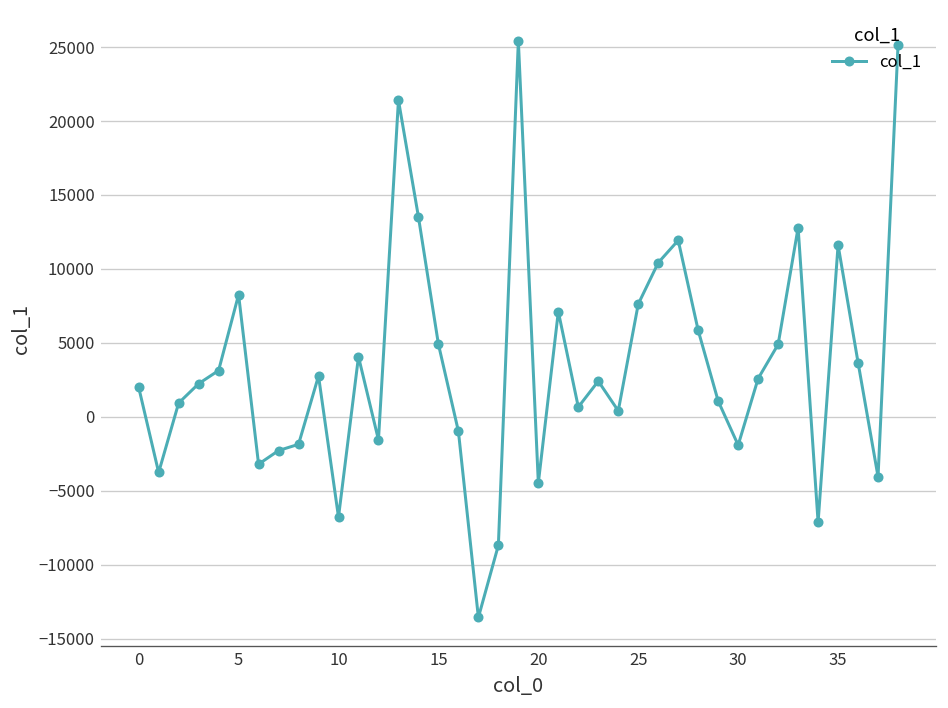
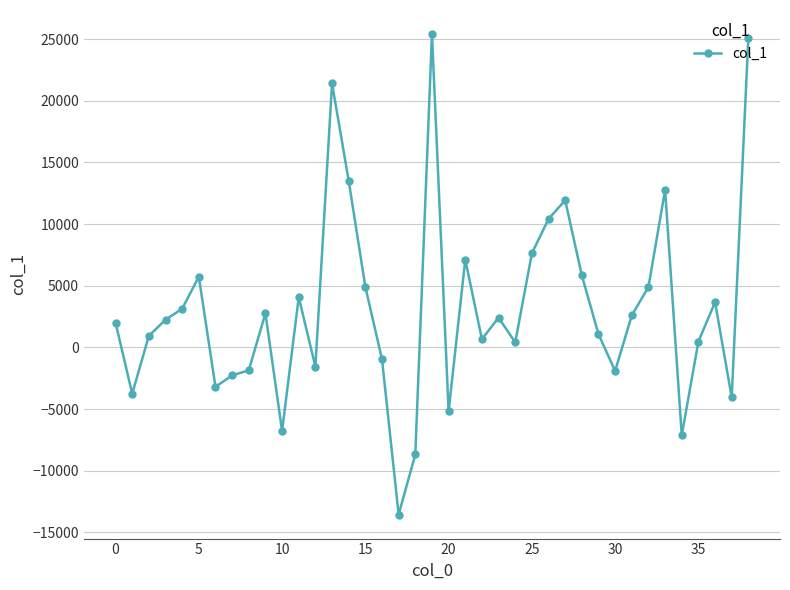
  {
    "0": 2000,
-   "5": 8300,
+   "5": 5700,
    "10": -6800,
    "15": 4900,
-   "20": -4500,
+   "20": -5200,
    "25": 7600,
    "30": -1900,
-   "35": 11600
+   "35": 500
  }
